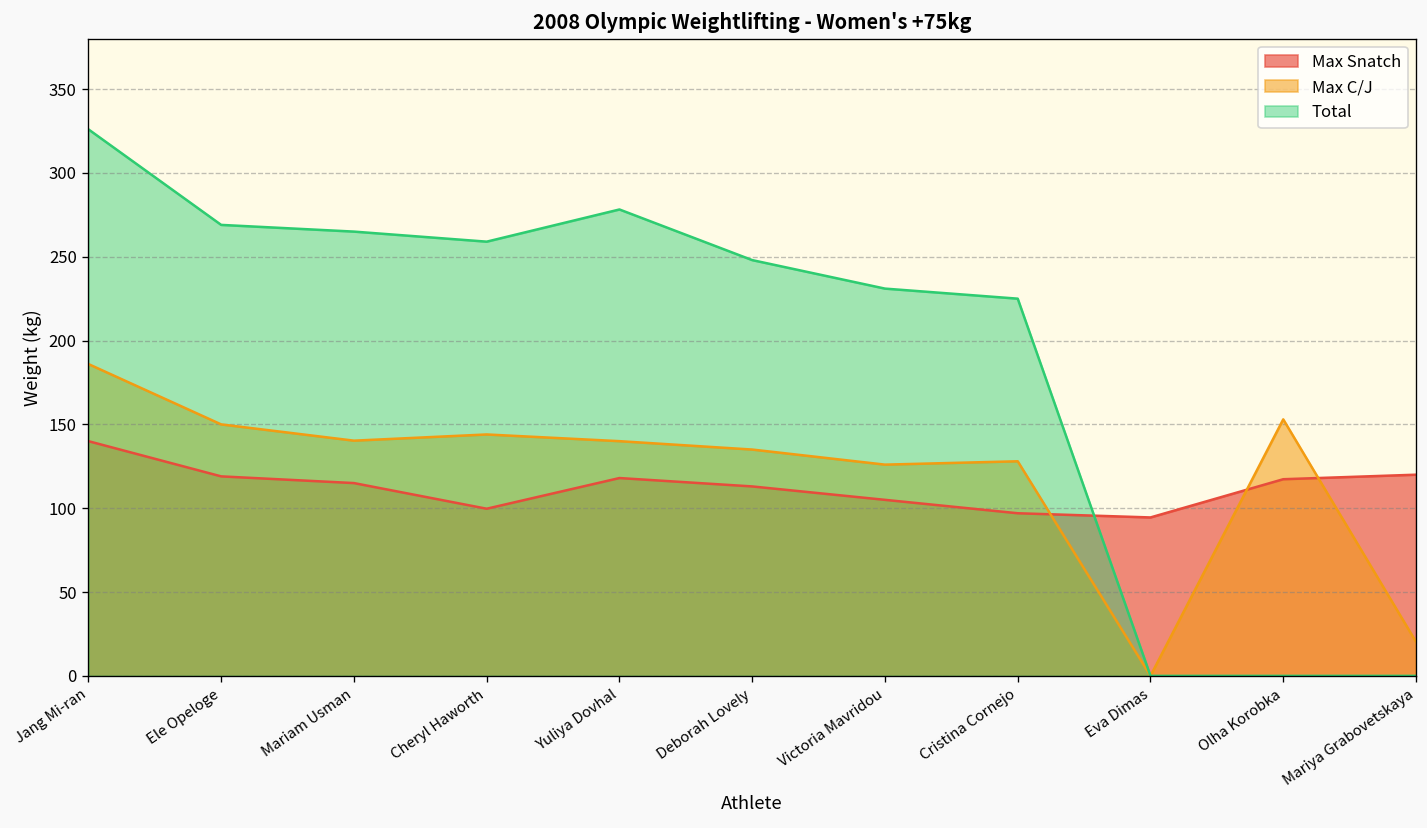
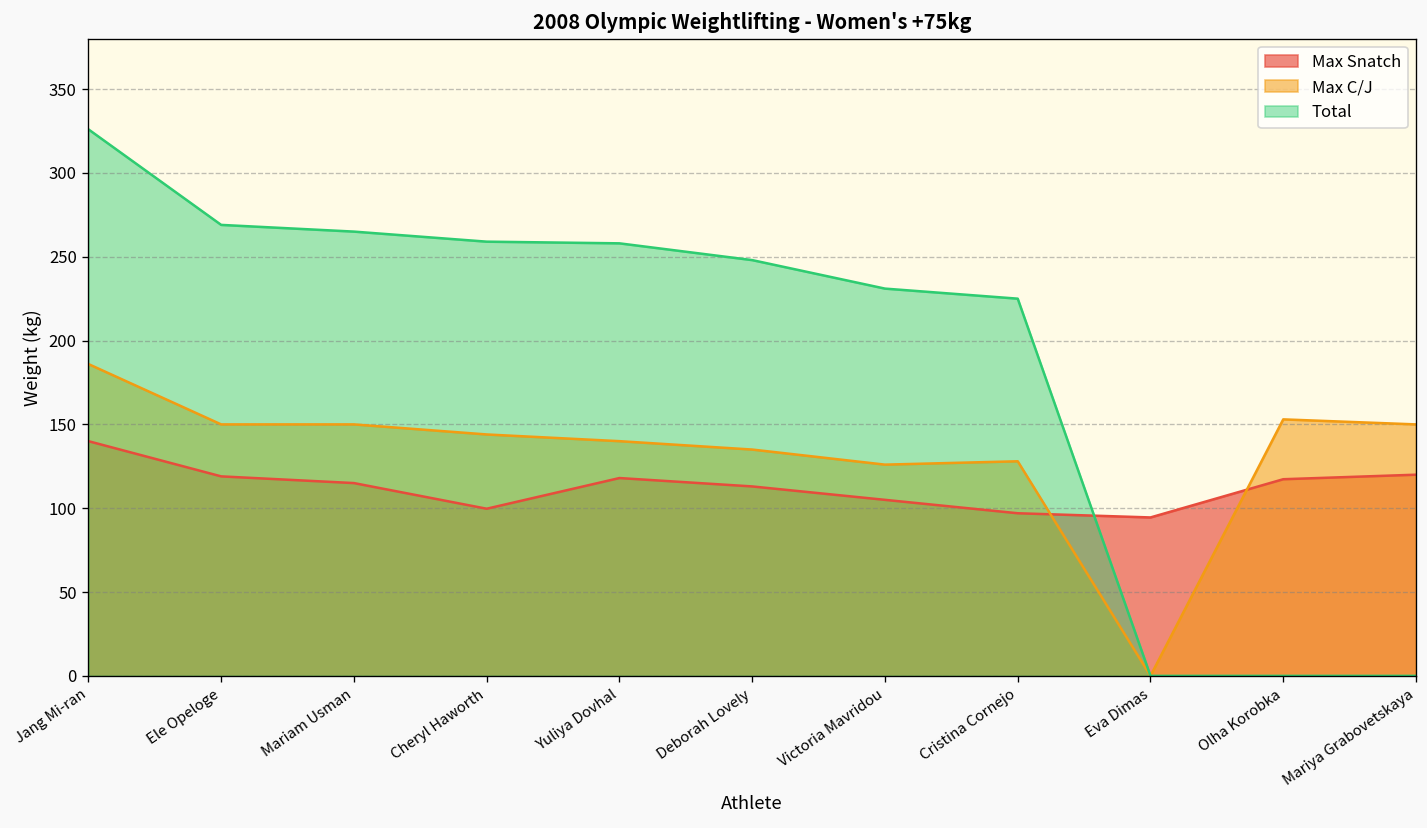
  {
    "Max Snatch": {
      "Jang Mi-ran": 140,
      "Ele Opeloge": 119,
      "Mariam Usman": 115,
      "Cheryl Haworth": 100,
      "Yuliya Dovhal": 118,
      "Deborah Lovely": 113,
      "Victoria Mavridou": 105,
      "Cristina Cornejo": 97,
      "Eva Dimas": 95,
      "Olha Korobka": 117,
      "Mariya Grabovetskaya": 120
    },
    "Max C/J": {
      "Jang Mi-ran": 186,
      "Ele Opeloge": 150,
-     "Mariam Usman": 140,
+     "Mariam Usman": 150,
      "Cheryl Haworth": 144,
      "Yuliya Dovhal": 140,
      "Deborah Lovely": 135,
      "Victoria Mavridou": 126,
      "Cristina Cornejo": 128,
      "Olha Korobka": 153,
-     "Mariya Grabovetskaya": 20
+     "Mariya Grabovetskaya": 150
    },
    "Total": {
      "Jang Mi-ran": 326,
      "Ele Opeloge": 269,
      "Mariam Usman": 265,
      "Cheryl Haworth": 259,
-     "Yuliya Dovhal": 278,
+     "Yuliya Dovhal": 258,
      "Deborah Lovely": 248,
      "Victoria Mavridou": 231,
      "Cristina Cornejo": 225,
      "Olha Korobka": 0,
      "Mariya Grabovetskaya": 0
    }
  }
